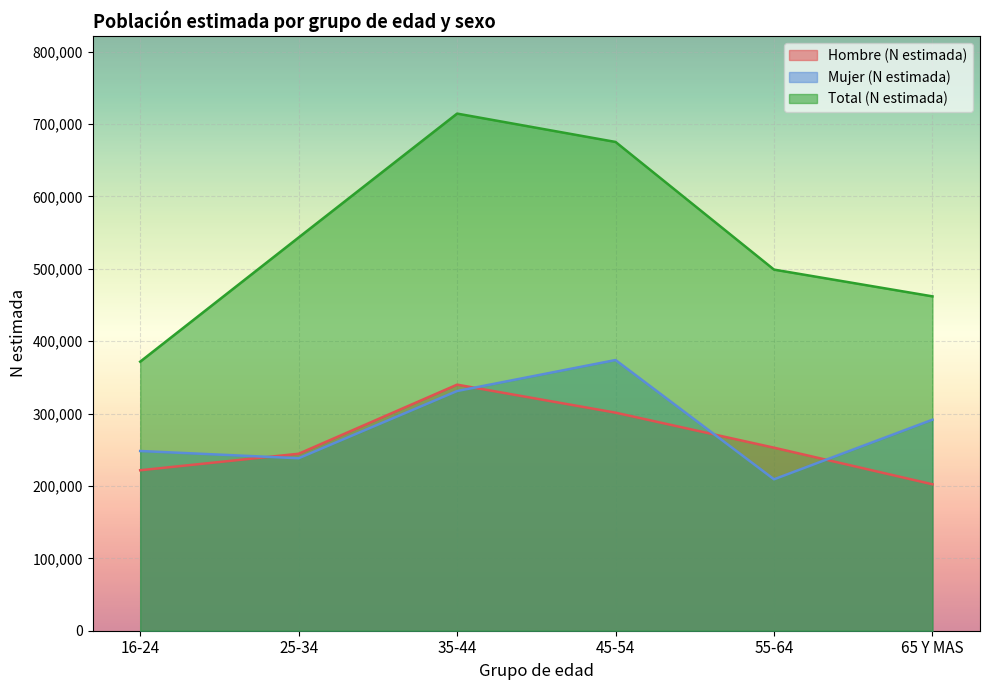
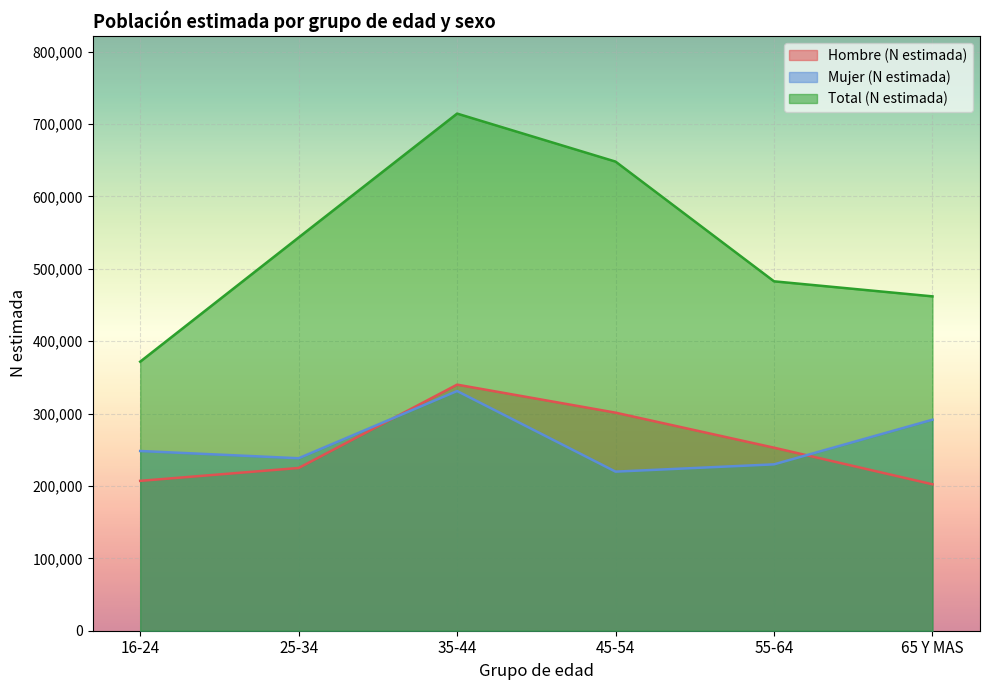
  {
    "Hombre (N estimada)": {
-     "16-24": "220,000",
-     "25-34": "240,000",
+     "16-24": "210,000",
+     "25-34": "220,000",
      "35-44": "340,000",
      "45-54": "300,000",
      "55-64": "250,000",
      "65 Y MAS": "200,000"
    },
    "Mujer (N estimada)": {
      "16-24": "250,000",
      "25-34": "240,000",
      "35-44": "330,000",
-     "45-54": "370,000",
-     "55-64": "210,000",
+     "45-54": "220,000",
+     "55-64": "230,000",
      "65 Y MAS": "290,000"
    },
    "Total (N estimada)": {
      "16-24": "370,000",
      "25-34": "540,000",
      "35-44": "710,000",
-     "45-54": "680,000",
-     "55-64": "500,000",
+     "45-54": "650,000",
+     "55-64": "480,000",
      "65 Y MAS": "460,000"
    }
  }
